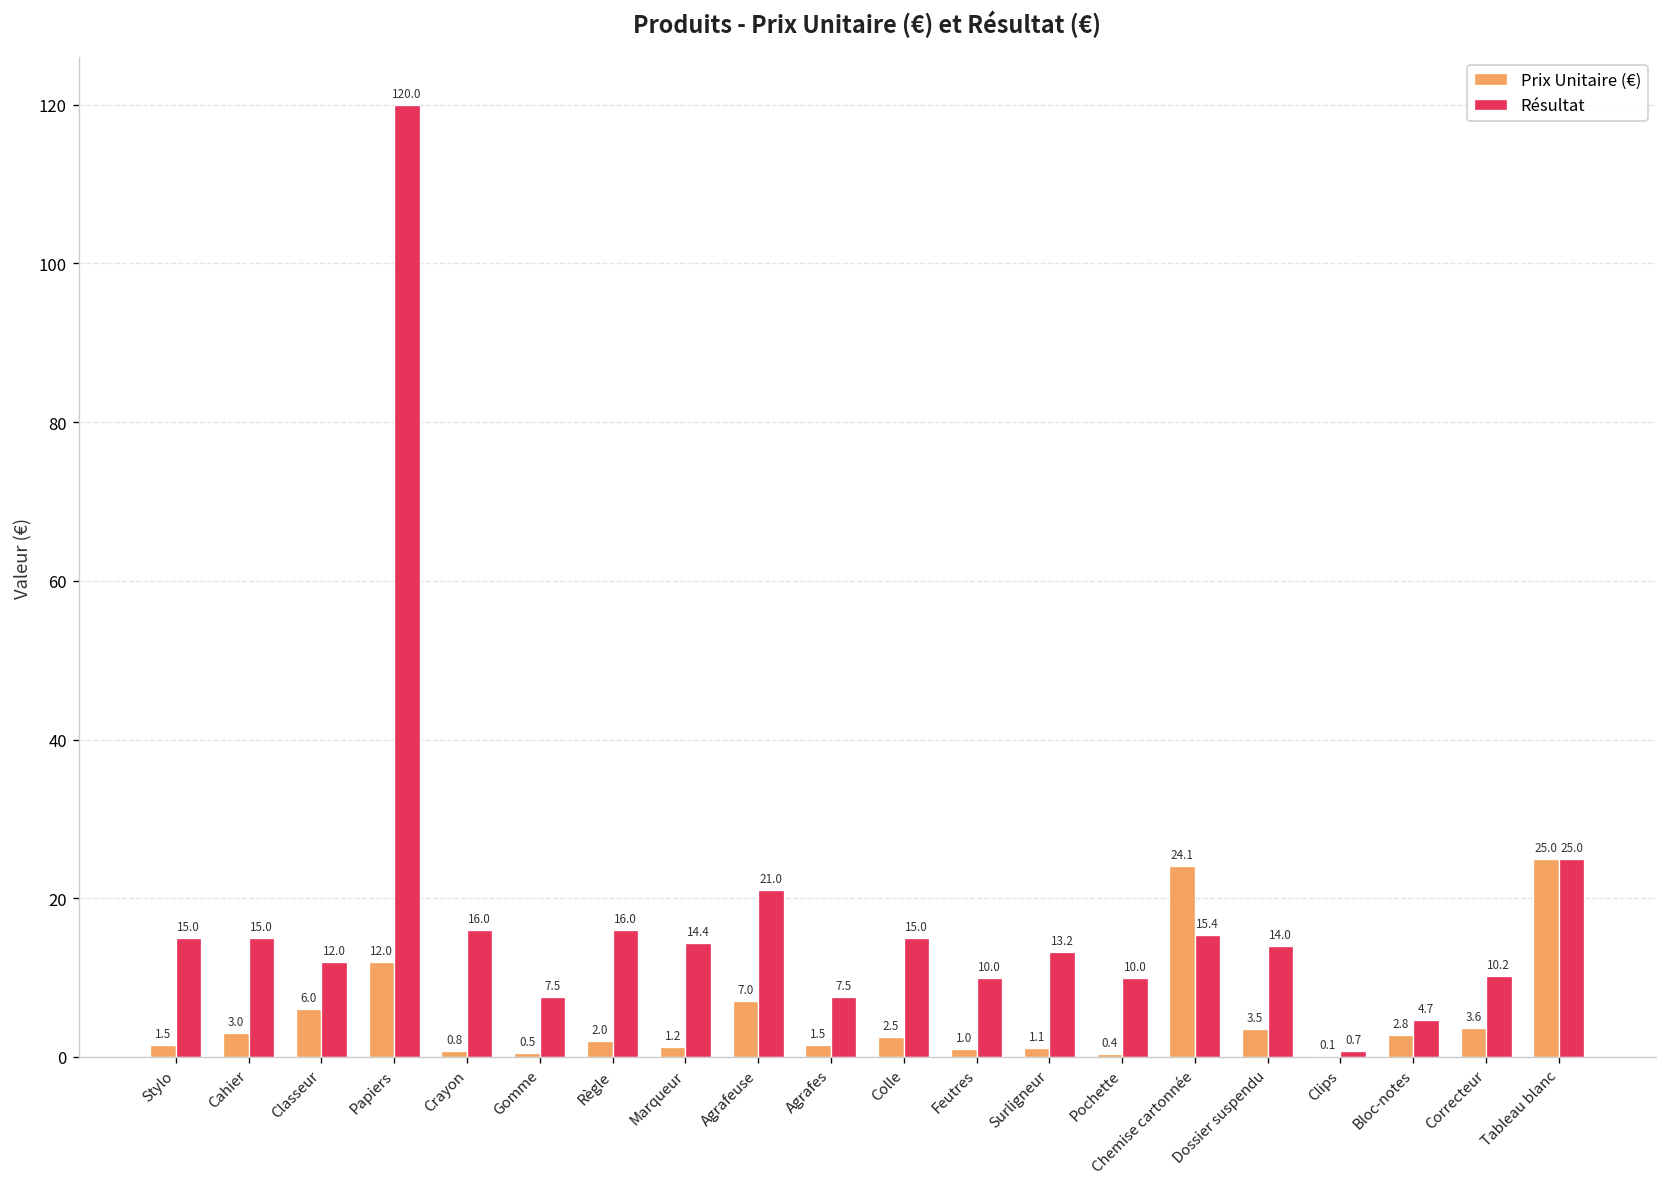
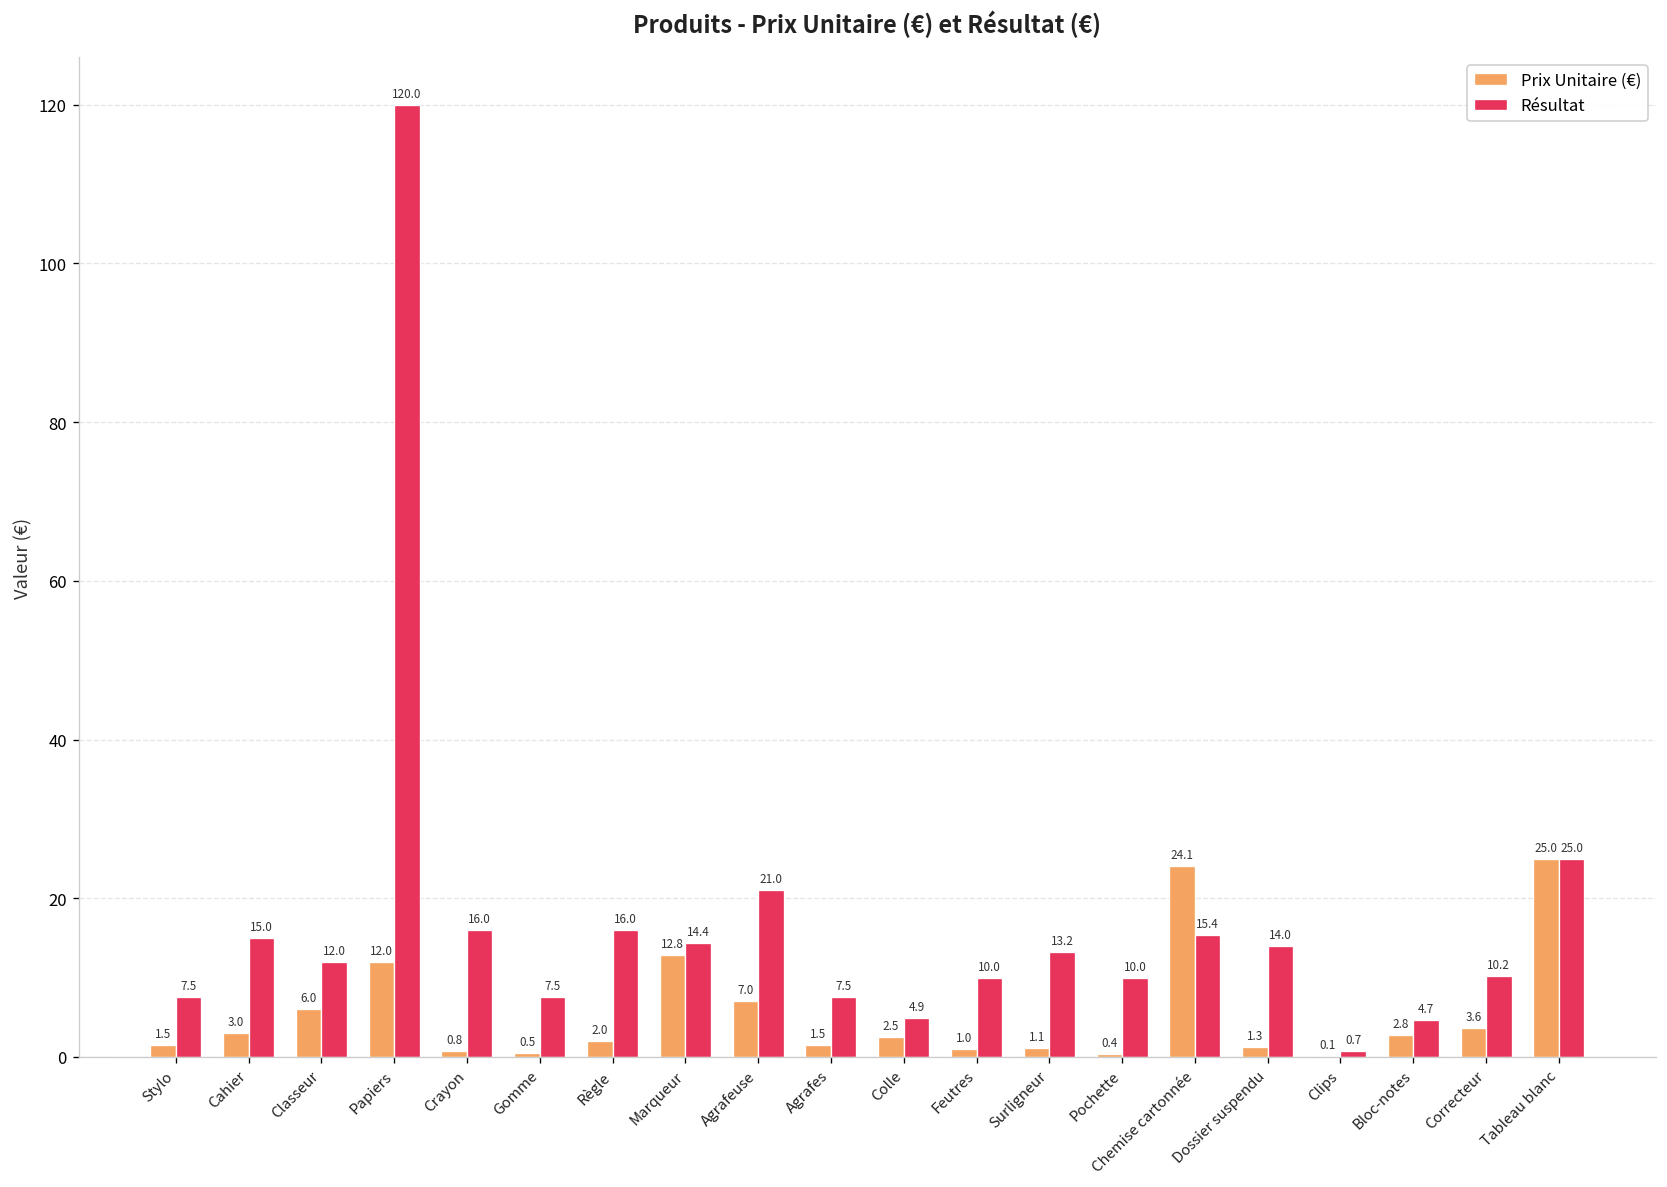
  {
    "Prix Unitaire (€)": {
      "Stylo": 1.5,
      "Cahier": 3.0,
      "Classeur": 6.0,
      "Papiers": 12.0,
      "Crayon": 0.8,
      "Gomme": 0.5,
      "Règle": 2.0,
-     "Marqueur": 1.2,
+     "Marqueur": 12.8,
      "Agrafeuse": 7.0,
      "Agrafes": 1.5,
      "Colle": 2.5,
      "Feutres": 1.0,
      "Surligneur": 1.1,
      "Pochette": 0.4,
      "Chemise cartonnée": 24.1,
-     "Dossier suspendu": 3.5,
+     "Dossier suspendu": 1.3,
      "Clips": 0.1,
      "Bloc-notes": 2.8,
      "Correcteur": 3.6,
      "Tableau blanc": 25.0
    },
    "Résultat": {
-     "Stylo": 15.0,
+     "Stylo": 7.5,
      "Cahier": 15.0,
      "Classeur": 12.0,
      "Papiers": 120.0,
      "Crayon": 16.0,
      "Gomme": 7.5,
      "Règle": 16.0,
      "Marqueur": 14.4,
      "Agrafeuse": 21.0,
      "Agrafes": 7.5,
-     "Colle": 15.0,
+     "Colle": 4.9,
      "Feutres": 10.0,
      "Surligneur": 13.2,
      "Pochette": 10.0,
      "Chemise cartonnée": 15.4,
      "Dossier suspendu": 14.0,
      "Clips": 0.7,
      "Bloc-notes": 4.7,
      "Correcteur": 10.2,
      "Tableau blanc": 25.0
    }
  }
